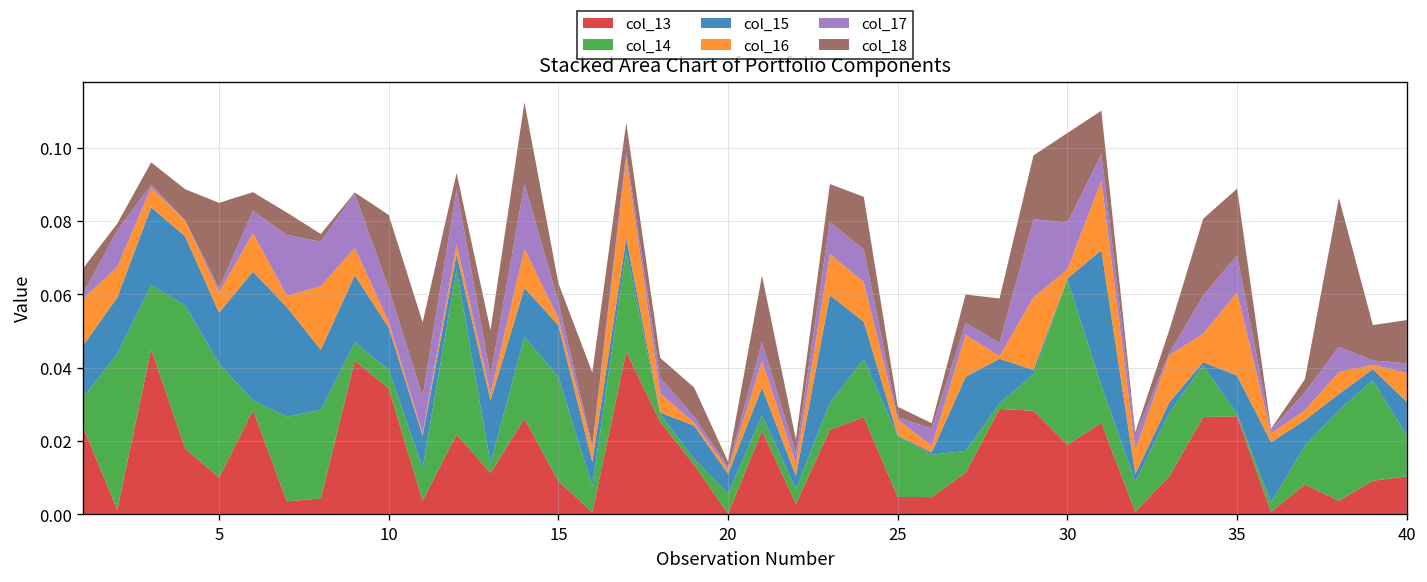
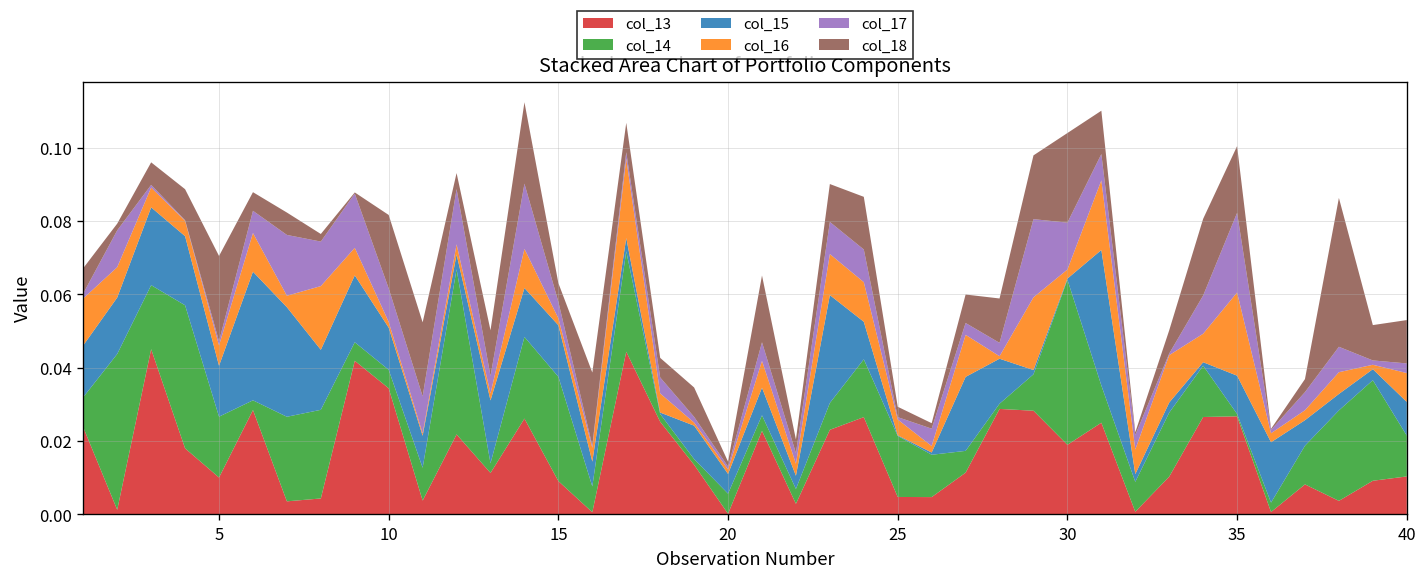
  {
    "col_13": {
      "5": 0.010,
      "10": 0.034,
      "15": 0.009,
      "25": 0.005,
      "30": 0.019,
      "40": 0.010
    },
    "col_14": {
-     "5": 0.031,
+     "5": 0.017,
      "10": 0.005,
      "15": 0.028,
      "20": 0.005,
      "40": 0.011
    },
    "col_15": {
      "5": 0.014,
      "10": 0.011,
      "15": 0.014,
      "20": 0.005,
      "35": 0.010,
      "40": 0.009
    },
    "col_16": {
      "5": 0.006,
      "10": 0.002,
      "15": 0.002,
      "30": 0.002,
      "35": 0.023,
      "40": 0.008
    },
    "col_17": {
      "5": 0.001,
      "10": 0.009,
      "15": 0.004,
      "30": 0.013,
-     "35": 0.010,
+     "35": 0.022,
      "40": 0.003
    },
    "col_18": {
      "5": 0.023,
      "10": 0.020,
      "15": 0.005,
      "20": 0.001,
      "25": 0.003,
      "30": 0.024,
      "35": 0.018,
      "40": 0.012
    }
  }
